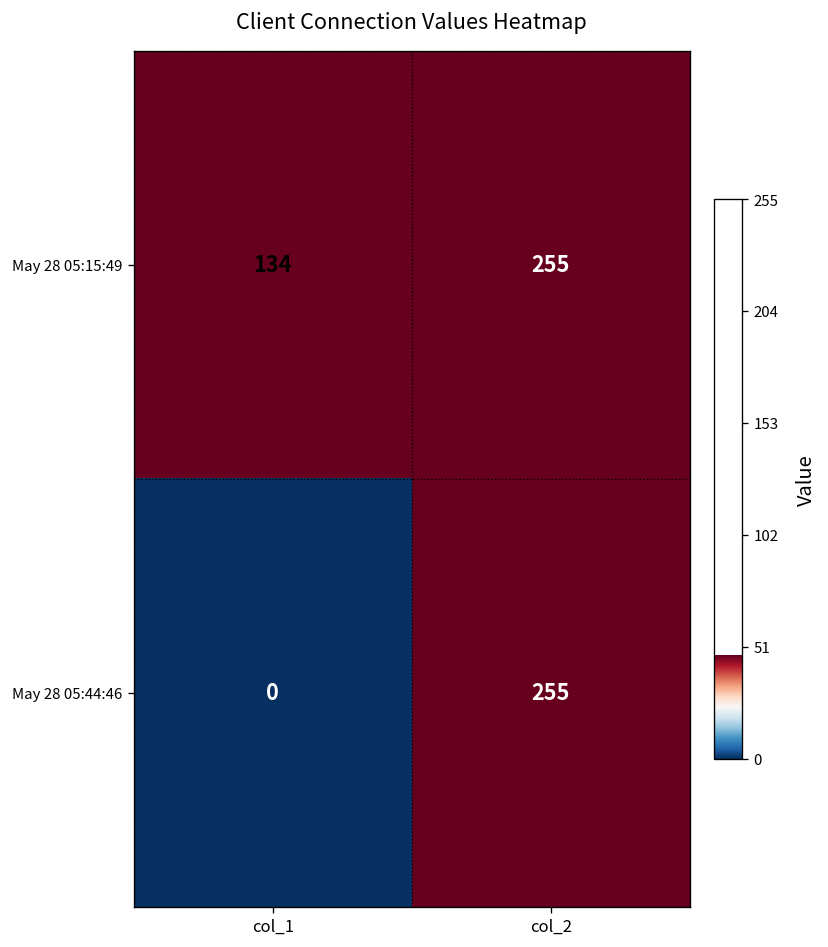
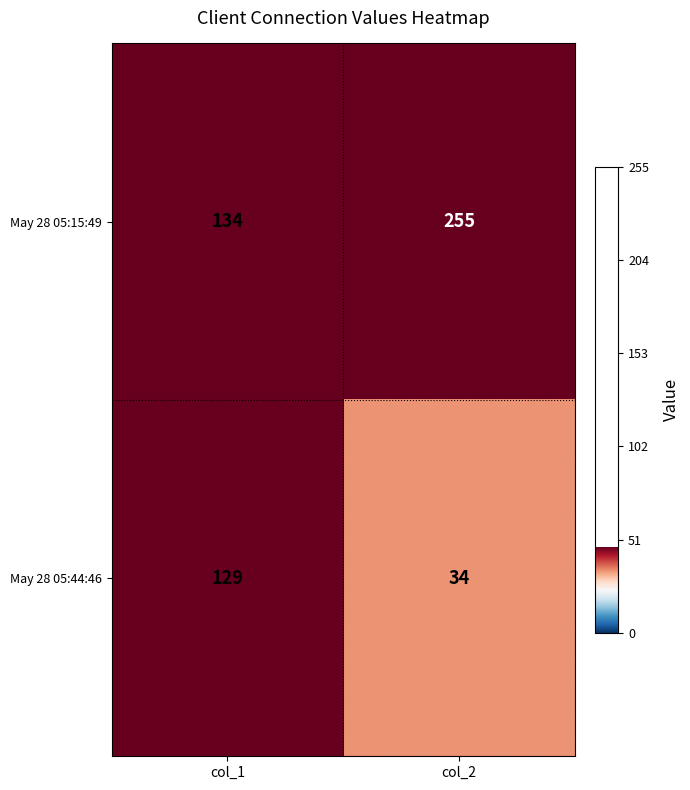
  {
    "May 28 05:15:49": {
      "col_1": 134,
      "col_2": 255
    },
    "May 28 05:44:46": {
-     "col_1": 0,
-     "col_2": 255
+     "col_1": 129,
+     "col_2": 34
    }
  }
